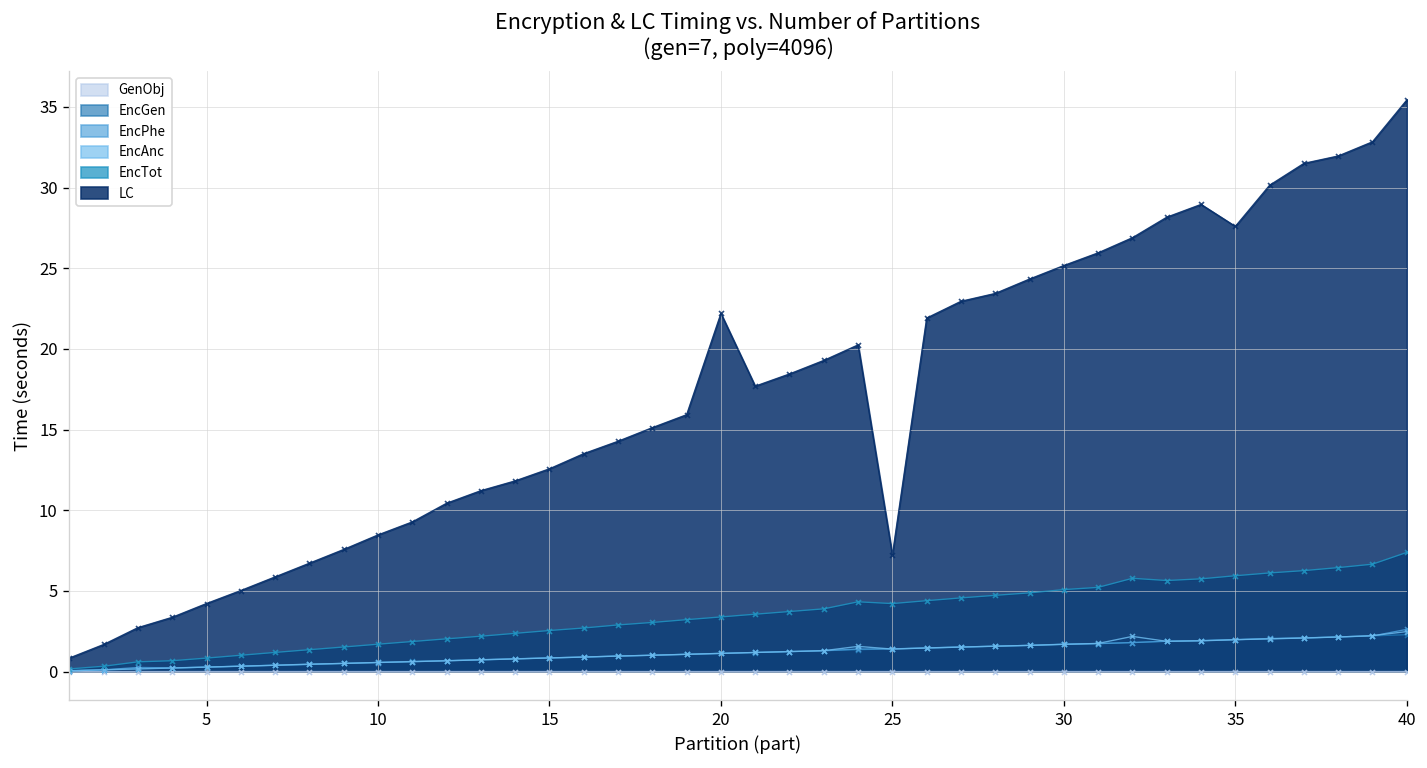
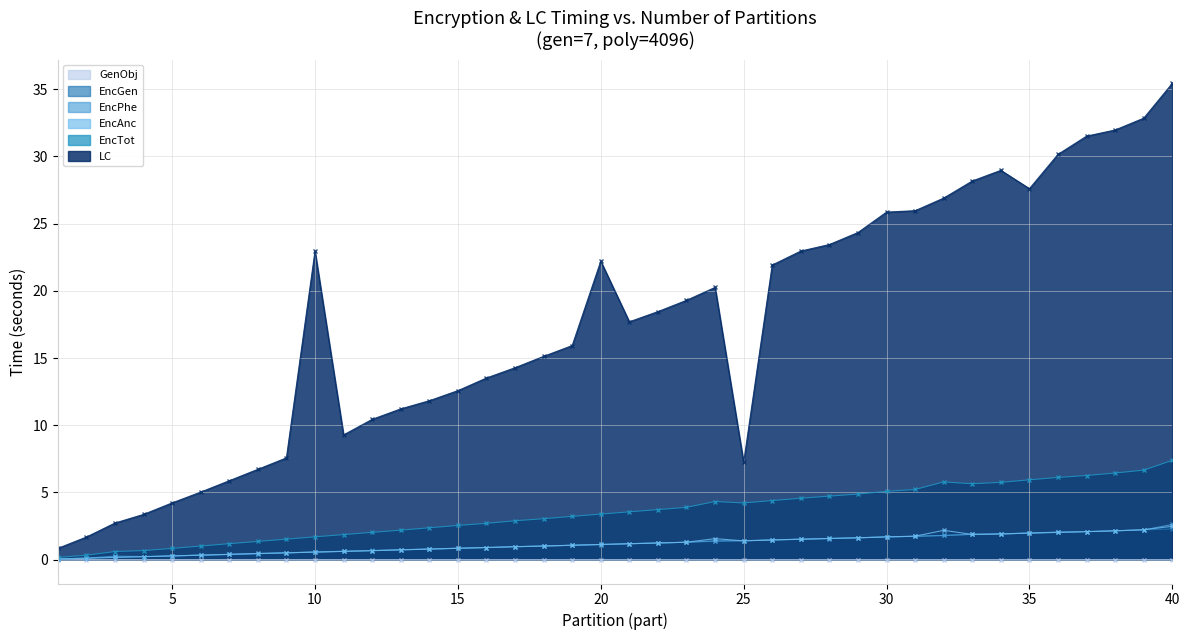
  {
    "GenObj": {
      "5": 0.0,
      "10": 0.0,
      "15": 0.0,
      "20": 0.0,
      "25": 0.0,
      "30": 0.0,
      "35": 0.0,
      "40": 0.0
    },
    "LC": {
      "5": 4.2,
-     "10": 8.5,
+     "10": 22.9,
      "15": 12.6,
      "20": 22.2,
      "25": 7.2,
-     "30": 25.2,
+     "30": 25.9,
      "35": 27.6,
      "40": 35.4
    }
  }
